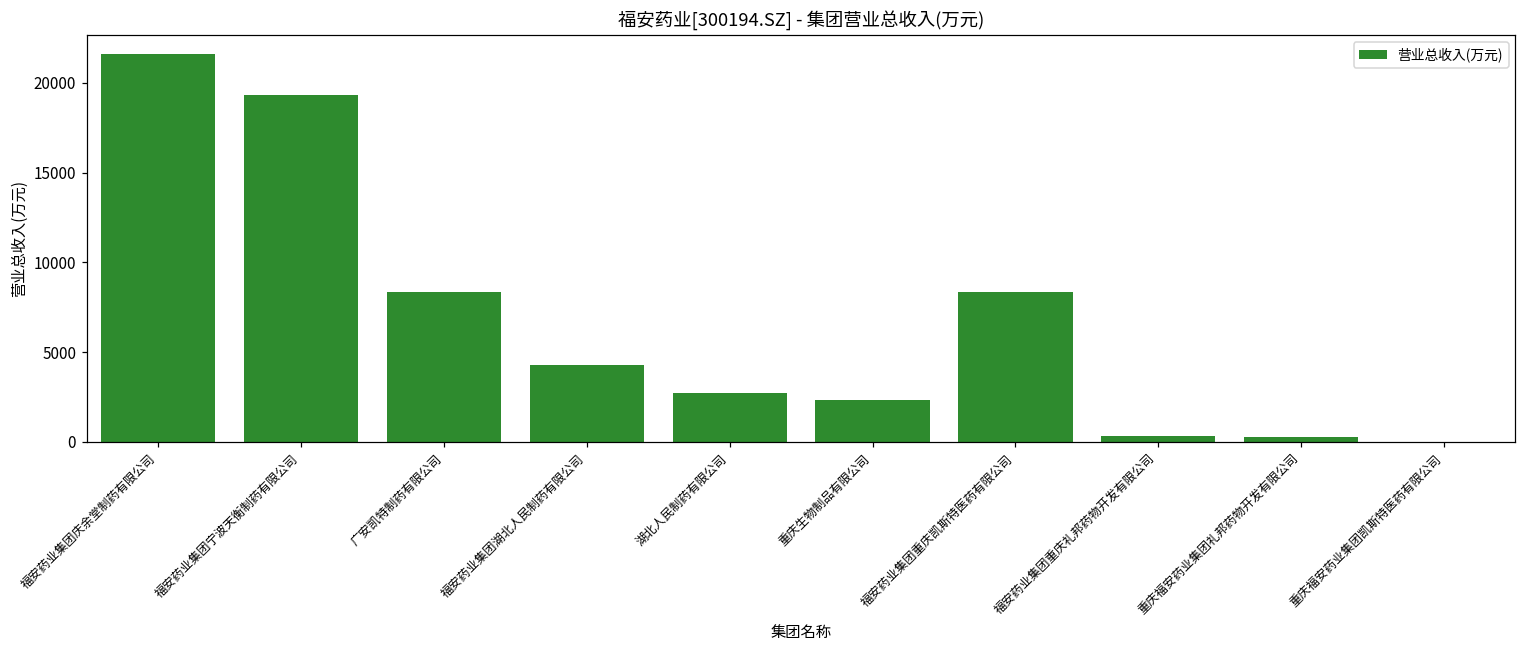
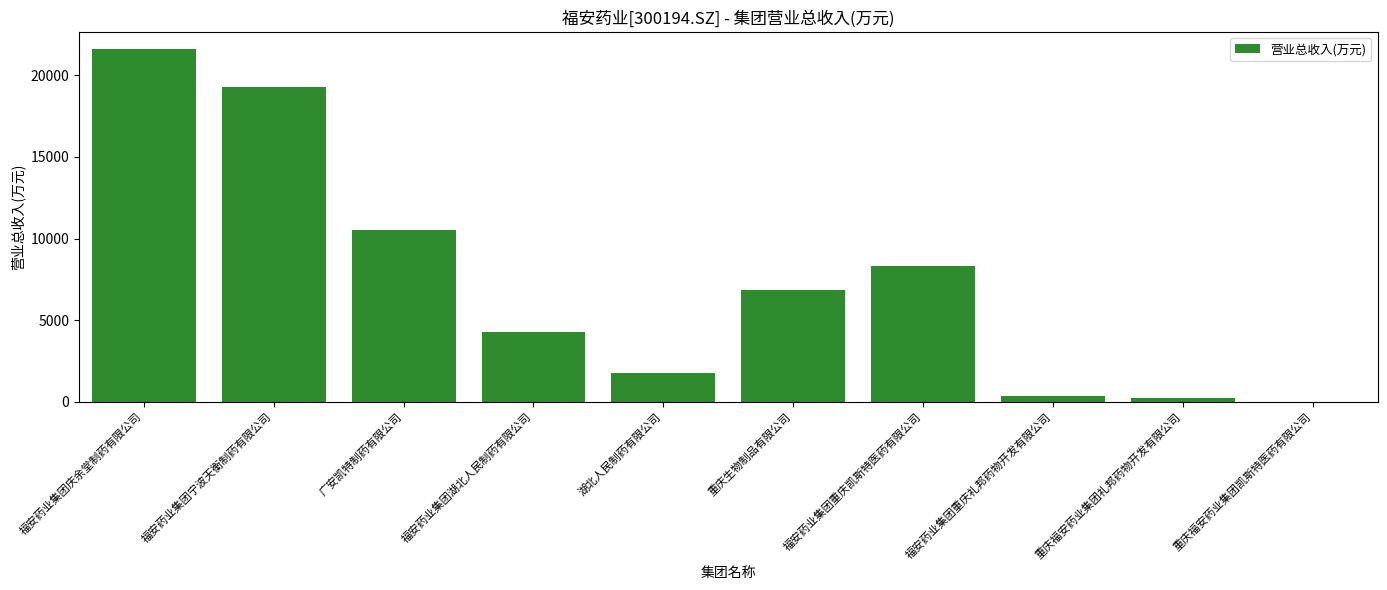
  {
    "福安药业集团庆余堂制药有限公司": 21600,
    "福安药业集团宁波天衡制药有限公司": 19300,
-   "广安凯特制药有限公司": 8400,
+   "广安凯特制药有限公司": 10500,
    "福安药业集团湖北人民制药有限公司": 4300,
-   "湖北人民制药有限公司": 2700,
-   "重庆生物制品有限公司": 2300,
+   "湖北人民制药有限公司": 1800,
+   "重庆生物制品有限公司": 6800,
    "福安药业集团重庆凯斯特医药有限公司": 8300,
    "福安药业集团重庆礼邦药物开发有限公司": 300,
    "重庆福安药业集团礼邦药物开发有限公司": 200
  }
